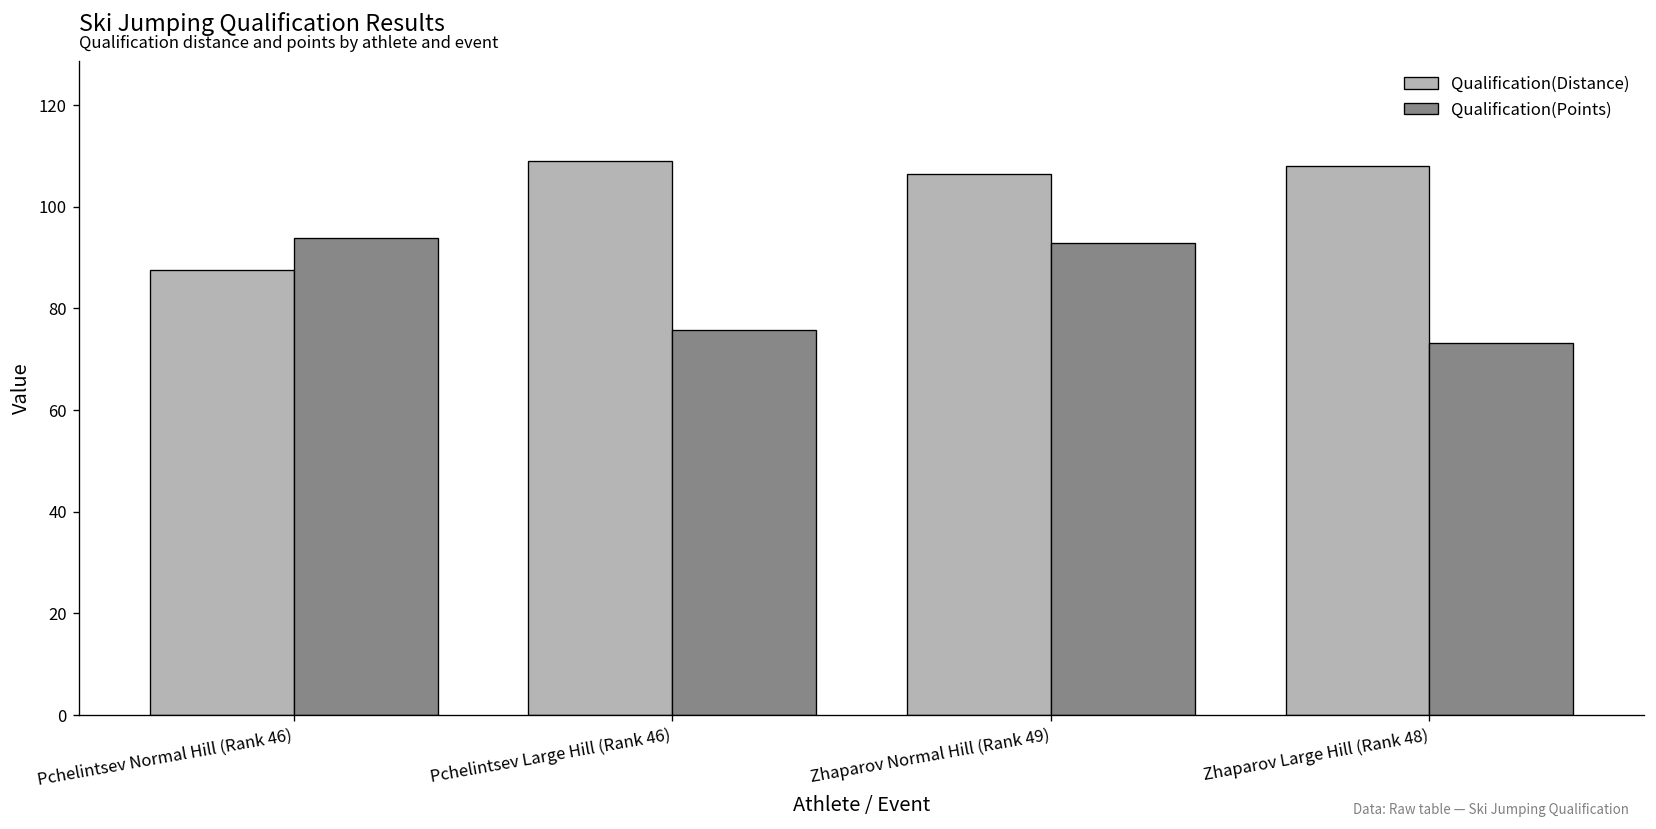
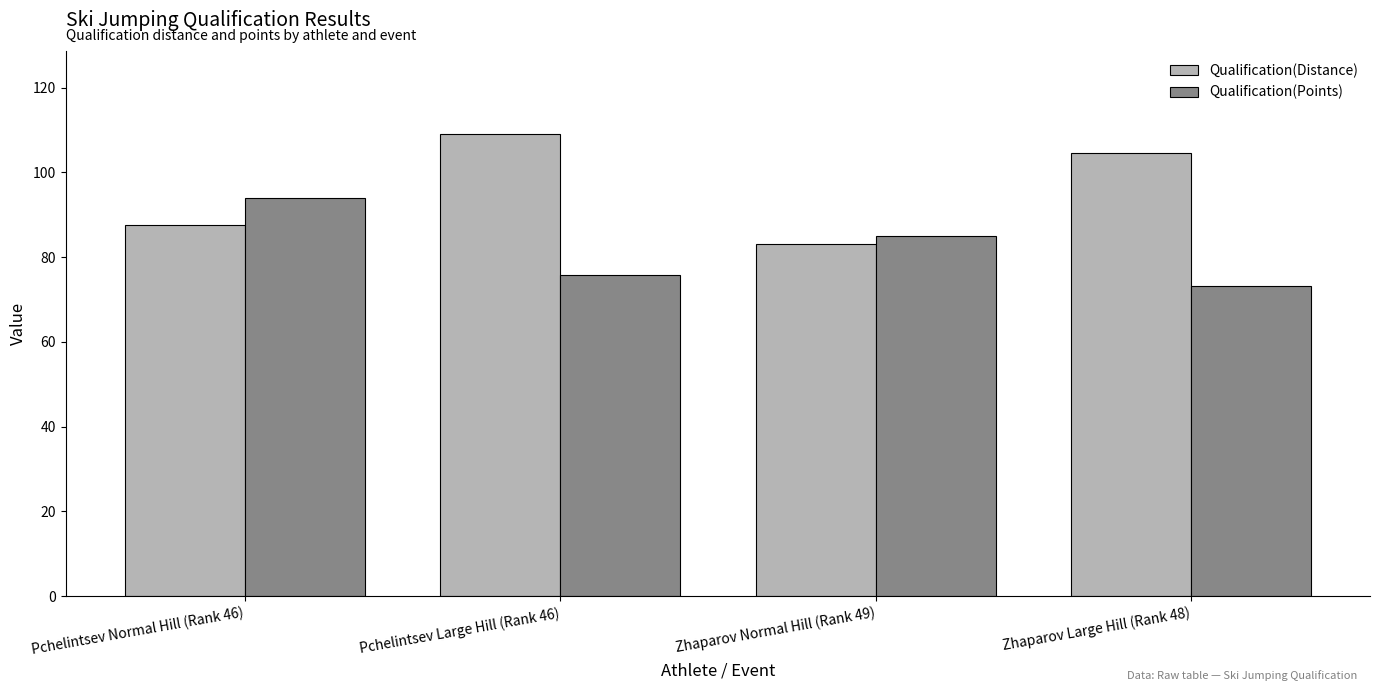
  {
    "Qualification(Distance)": {
      "Pchelintsev Normal Hill (Rank 46)": 88,
      "Pchelintsev Large Hill (Rank 46)": 109,
-     "Zhaparov Normal Hill (Rank 49)": 106,
-     "Zhaparov Large Hill (Rank 48)": 108
+     "Zhaparov Normal Hill (Rank 49)": 83,
+     "Zhaparov Large Hill (Rank 48)": 105
    },
    "Qualification(Points)": {
      "Pchelintsev Normal Hill (Rank 46)": 94,
      "Pchelintsev Large Hill (Rank 46)": 76,
-     "Zhaparov Normal Hill (Rank 49)": 93,
+     "Zhaparov Normal Hill (Rank 49)": 85,
      "Zhaparov Large Hill (Rank 48)": 73
    }
  }
